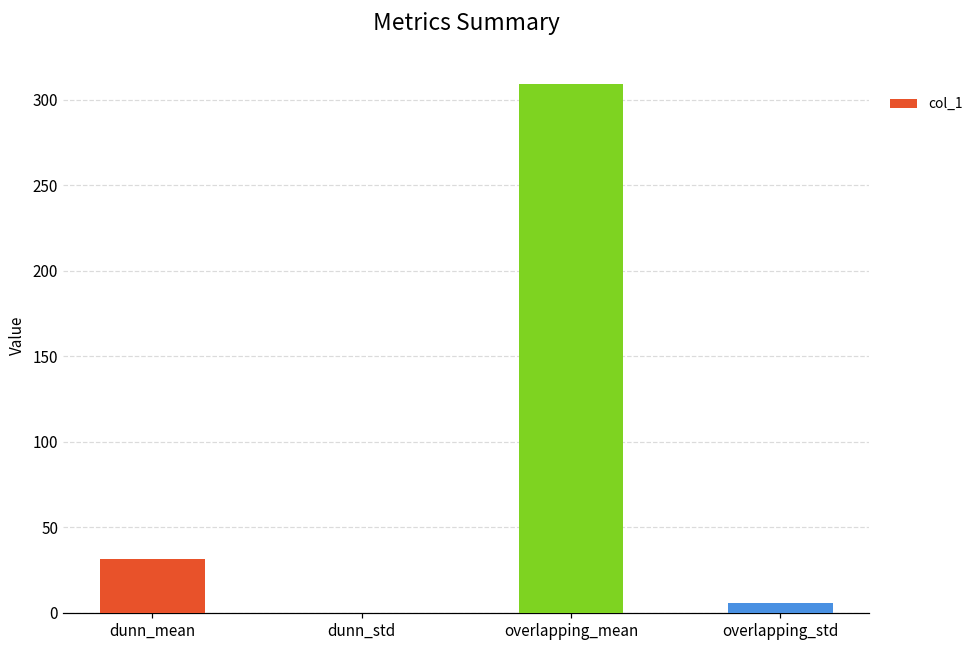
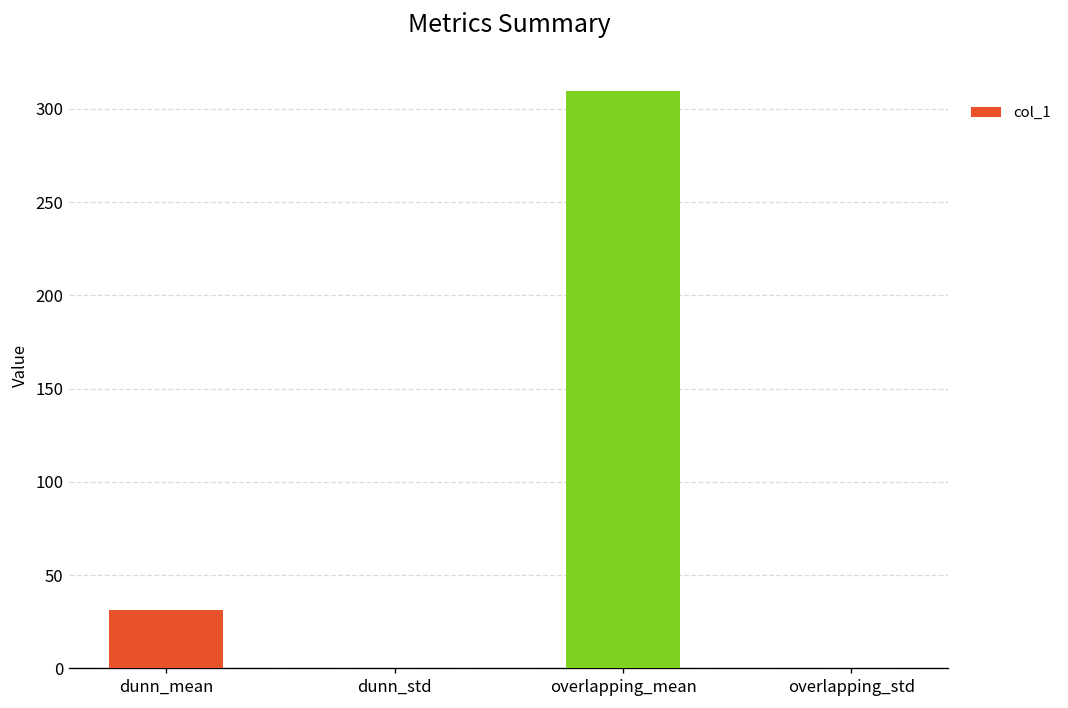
  {
    "dunn_mean": 31,
    "overlapping_mean": 309,
-   "overlapping_std": 6
+   "overlapping_std": 0
  }
